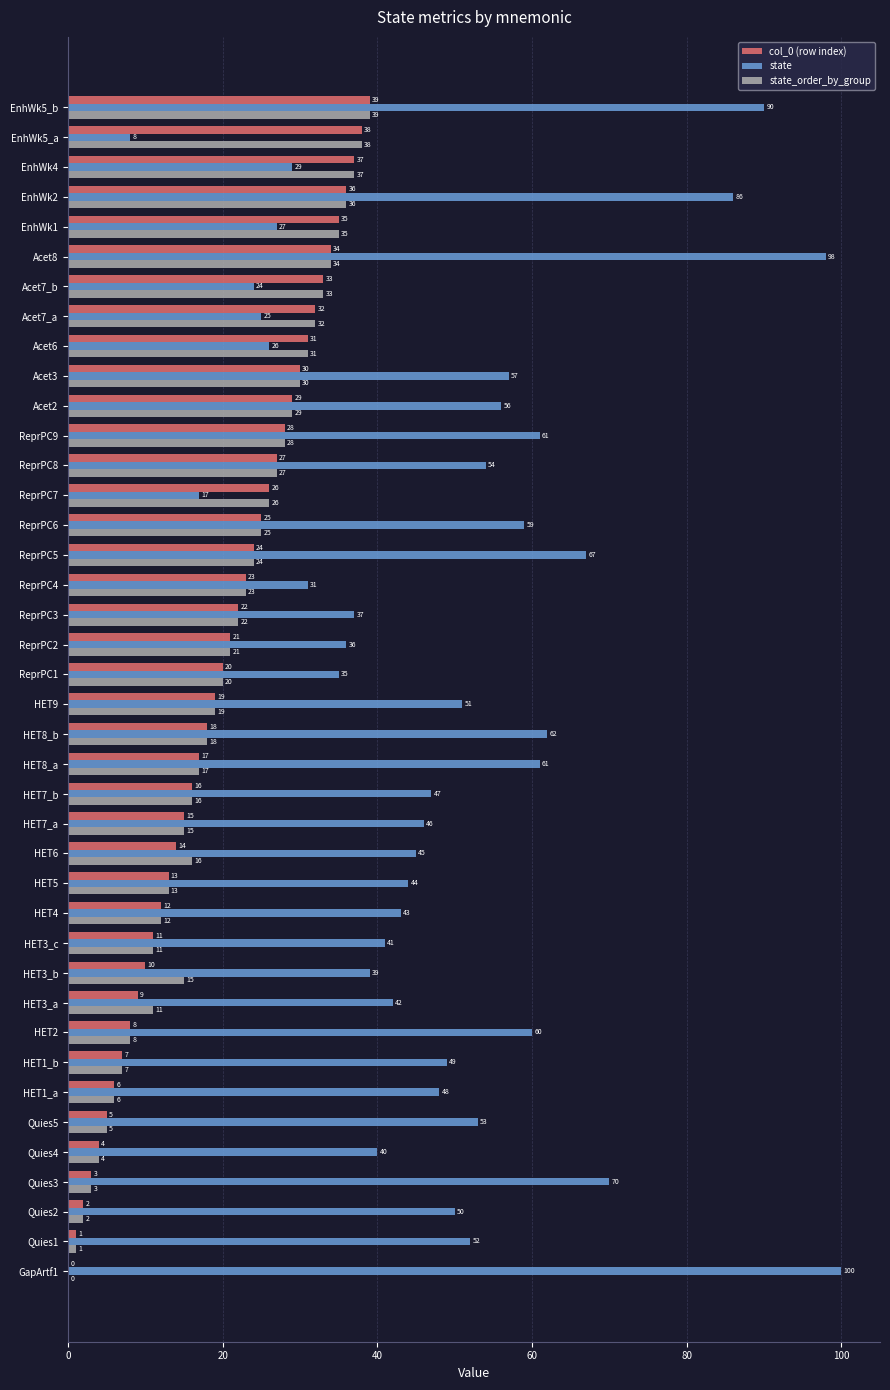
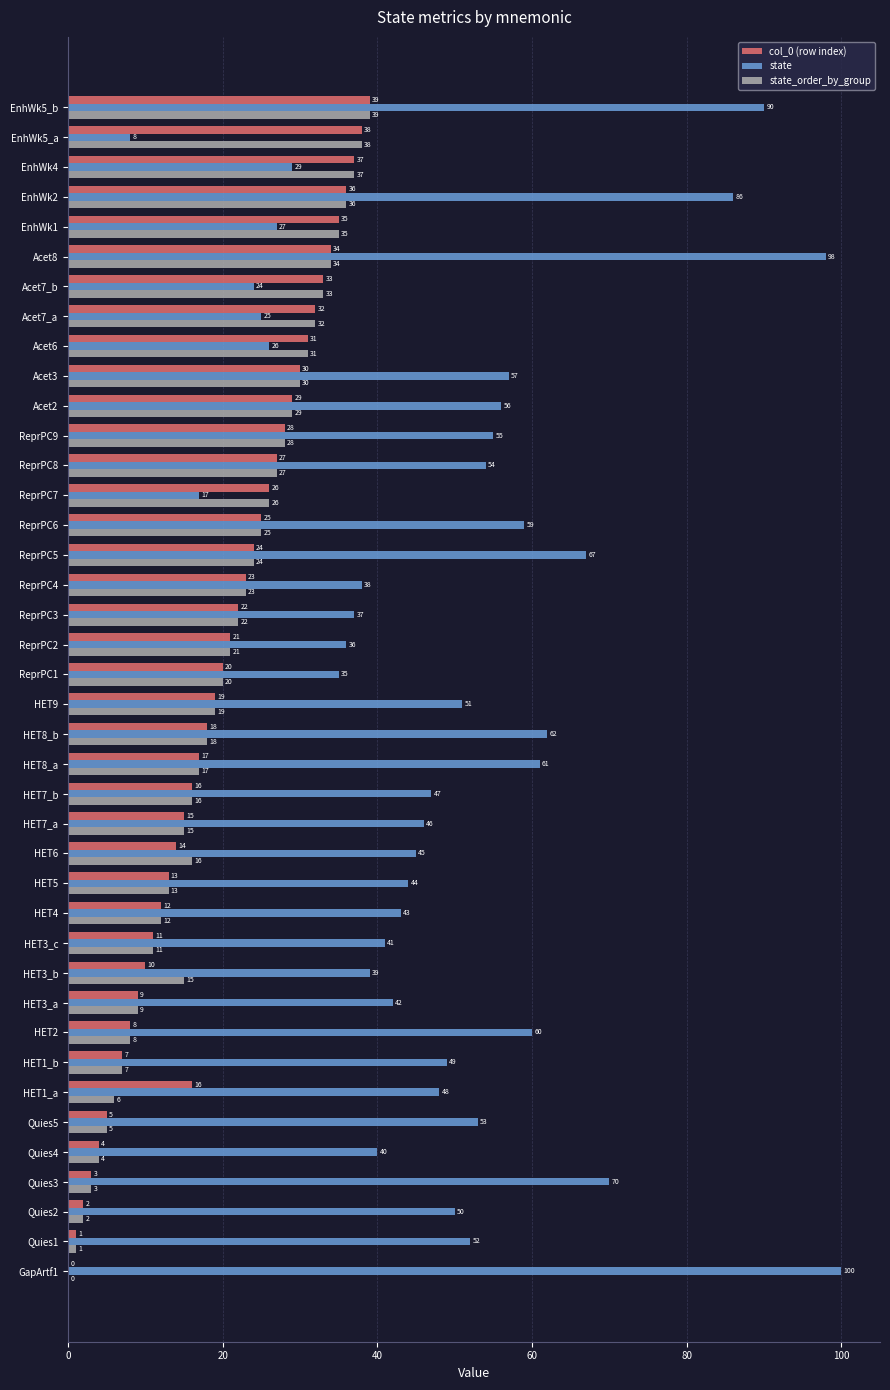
  {
    "col_0 (row index)": {
      "EnhWk5_b": 39,
      "EnhWk5_a": 38,
      "EnhWk4": 37,
      "EnhWk2": 36,
      "EnhWk1": 35,
      "Acet8": 34,
      "Acet7_b": 33,
      "Acet7_a": 32,
      "Acet6": 31,
      "Acet3": 30,
      "Acet2": 29,
      "ReprPC9": 28,
      "ReprPC8": 27,
      "ReprPC7": 26,
      "ReprPC6": 25,
      "ReprPC5": 24,
      "ReprPC4": 23,
      "ReprPC3": 22,
      "ReprPC2": 21,
      "ReprPC1": 20,
      "HET9": 19,
      "HET8_b": 18,
      "HET8_a": 17,
      "HET7_b": 16,
      "HET7_a": 15,
      "HET6": 14,
      "HET5": 13,
      "HET4": 12,
      "HET3_c": 11,
      "HET3_b": 10,
      "HET3_a": 9,
      "HET2": 8,
      "HET1_b": 7,
-     "HET1_a": 6,
+     "HET1_a": 16,
      "Quies5": 5,
      "Quies4": 4,
      "Quies3": 3,
      "Quies2": 2,
      "Quies1": 1,
      "GapArtf1": 0
    },
    "state": {
      "EnhWk5_b": 90,
      "EnhWk5_a": 8,
      "EnhWk4": 29,
      "EnhWk2": 86,
      "EnhWk1": 27,
      "Acet8": 98,
      "Acet7_b": 24,
      "Acet7_a": 25,
      "Acet6": 26,
      "Acet3": 57,
      "Acet2": 56,
-     "ReprPC9": 61,
+     "ReprPC9": 55,
      "ReprPC8": 54,
      "ReprPC7": 17,
      "ReprPC6": 59,
      "ReprPC5": 67,
-     "ReprPC4": 31,
+     "ReprPC4": 38,
      "ReprPC3": 37,
      "ReprPC2": 36,
      "ReprPC1": 35,
      "HET9": 51,
      "HET8_b": 62,
      "HET8_a": 61,
      "HET7_b": 47,
      "HET7_a": 46,
      "HET6": 45,
      "HET5": 44,
      "HET4": 43,
      "HET3_c": 41,
      "HET3_b": 39,
      "HET3_a": 42,
      "HET2": 60,
      "HET1_b": 49,
      "HET1_a": 48,
      "Quies5": 53,
      "Quies4": 40,
      "Quies3": 70,
      "Quies2": 50,
      "Quies1": 52,
      "GapArtf1": 100
    },
    "state_order_by_group": {
      "EnhWk5_b": 39,
      "EnhWk5_a": 38,
      "EnhWk4": 37,
      "EnhWk2": 36,
      "EnhWk1": 35,
      "Acet8": 34,
      "Acet7_b": 33,
      "Acet7_a": 32,
      "Acet6": 31,
      "Acet3": 30,
      "Acet2": 29,
      "ReprPC9": 28,
      "ReprPC8": 27,
      "ReprPC7": 26,
      "ReprPC6": 25,
      "ReprPC5": 24,
      "ReprPC4": 23,
      "ReprPC3": 22,
      "ReprPC2": 21,
      "ReprPC1": 20,
      "HET9": 19,
      "HET8_b": 18,
      "HET8_a": 17,
      "HET7_b": 16,
      "HET7_a": 15,
      "HET6": 16,
      "HET5": 13,
      "HET4": 12,
      "HET3_c": 11,
      "HET3_b": 15,
-     "HET3_a": 11,
+     "HET3_a": 9,
      "HET2": 8,
      "HET1_b": 7,
      "HET1_a": 6,
      "Quies5": 5,
      "Quies4": 4,
      "Quies3": 3,
      "Quies2": 2,
      "Quies1": 1,
      "GapArtf1": 0
    }
  }
